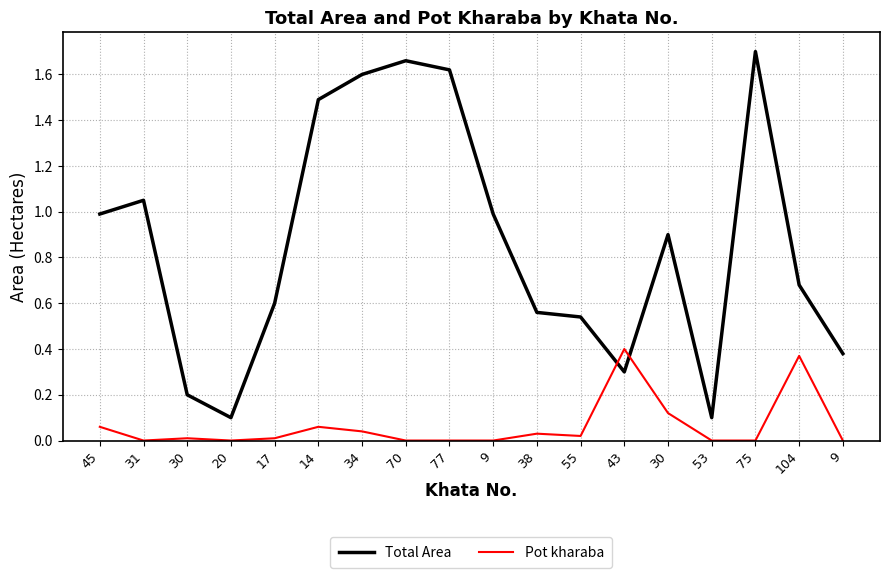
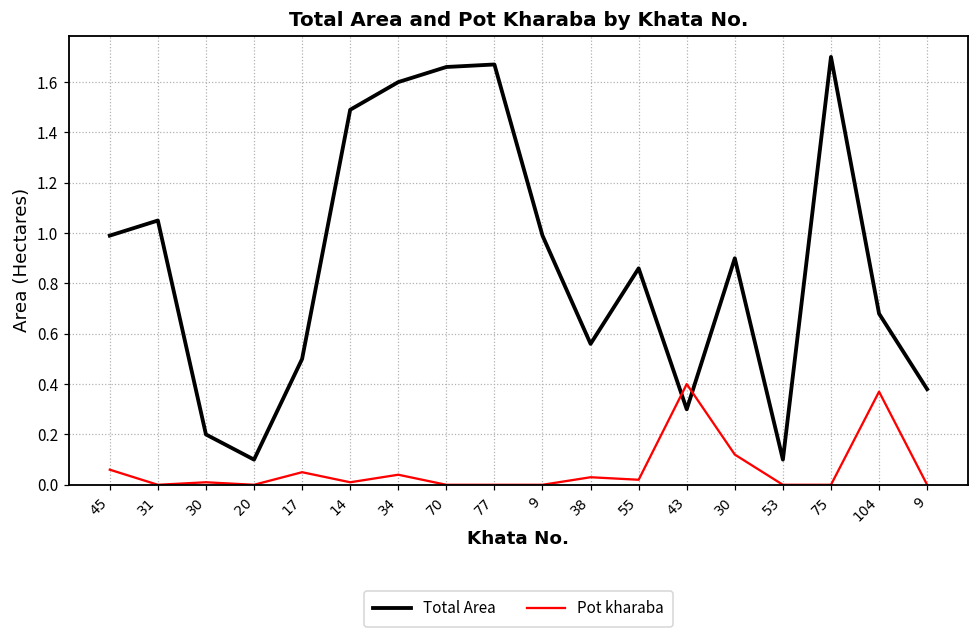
  {
    "Total Area": {
      "45": 0.99,
      "31": 1.05,
      "20": 0.10,
-     "17": 0.6,
+     "17": 0.5,
      "14": 1.49,
      "34": 1.60,
      "70": 1.66,
-     "77": 1.62,
+     "77": 1.67,
      "38": 0.56,
-     "55": 0.54,
+     "55": 0.86,
      "43": 0.30,
      "53": 0.10,
      "75": 1.70,
      "104": 0.68
    },
    "Pot kharaba": {
      "45": 0.06,
      "31": 0.00,
      "20": 0.00,
-     "17": 0.01,
-     "14": 0.06,
+     "17": 0.05,
+     "14": 0.01,
      "34": 0.04,
      "70": 0.00,
      "77": 0.00,
      "38": 0.03,
      "55": 0.02,
      "43": 0.40,
      "53": 0.00,
      "75": 0.00,
      "104": 0.37
    }
  }
